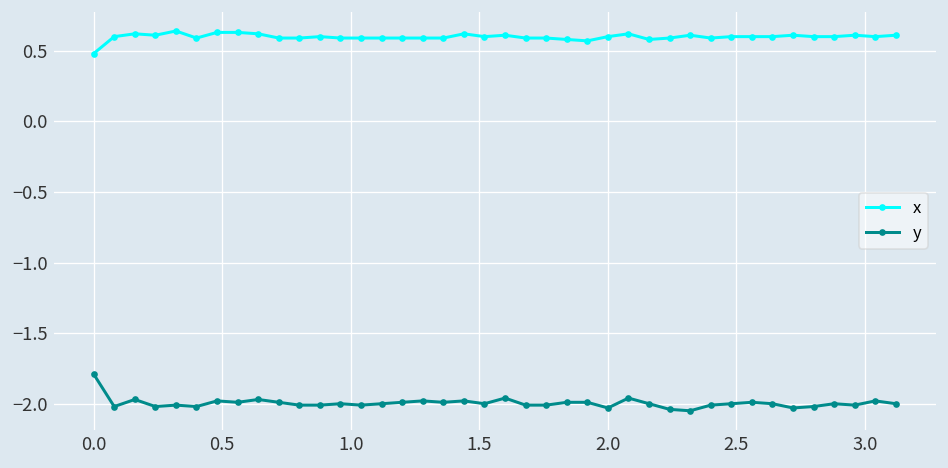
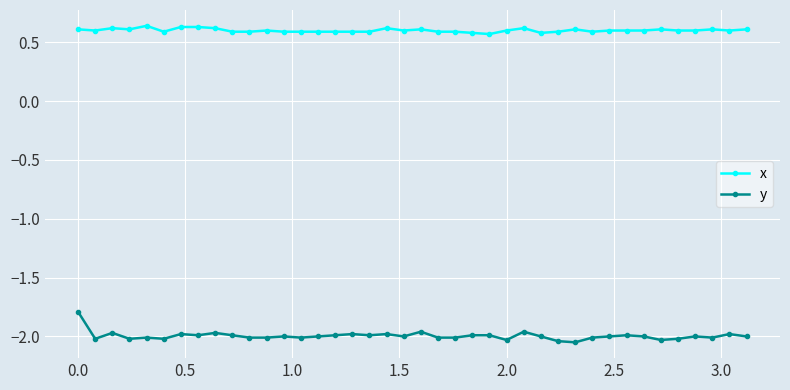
  {
    "x": {
-     "0.0": 0.48,
+     "0.0": 0.61,
      "2.0": 0.60
    },
    "y": {
      "0.0": -1.79,
      "2.0": -2.03
    }
  }
